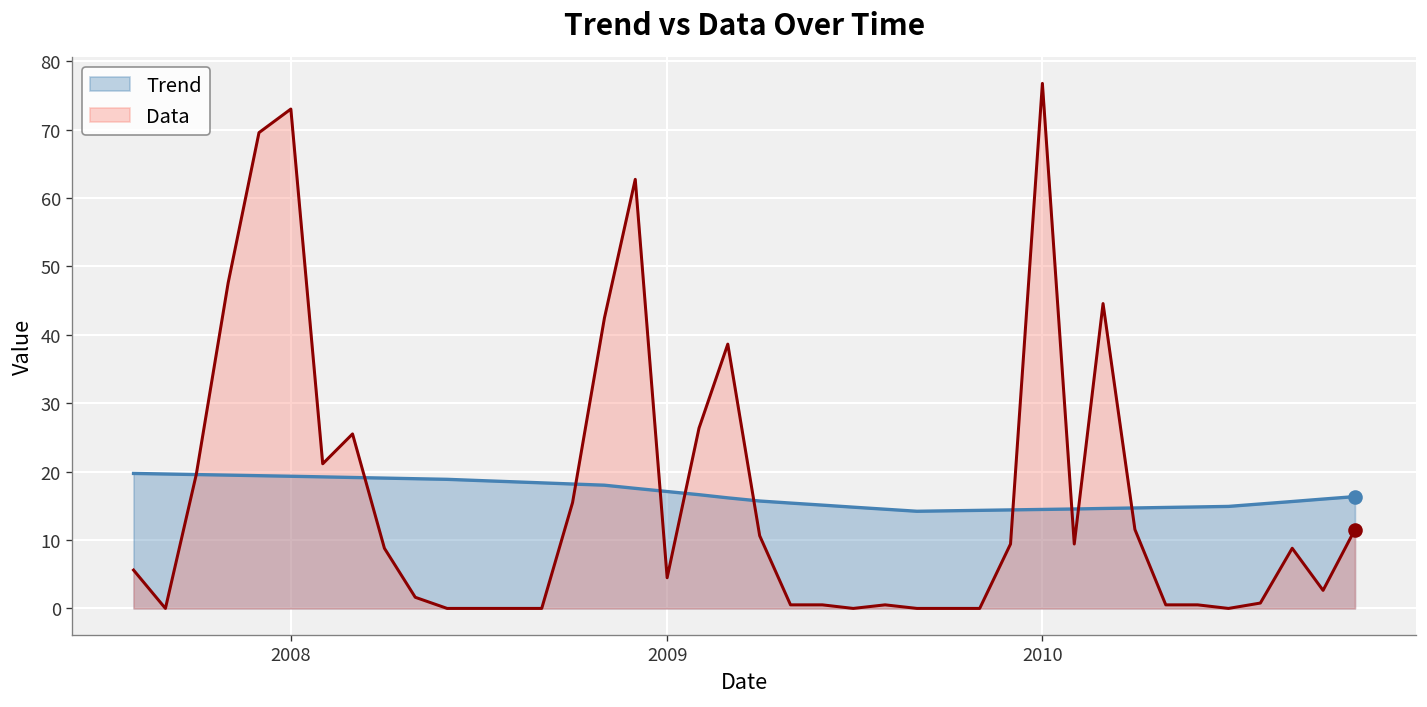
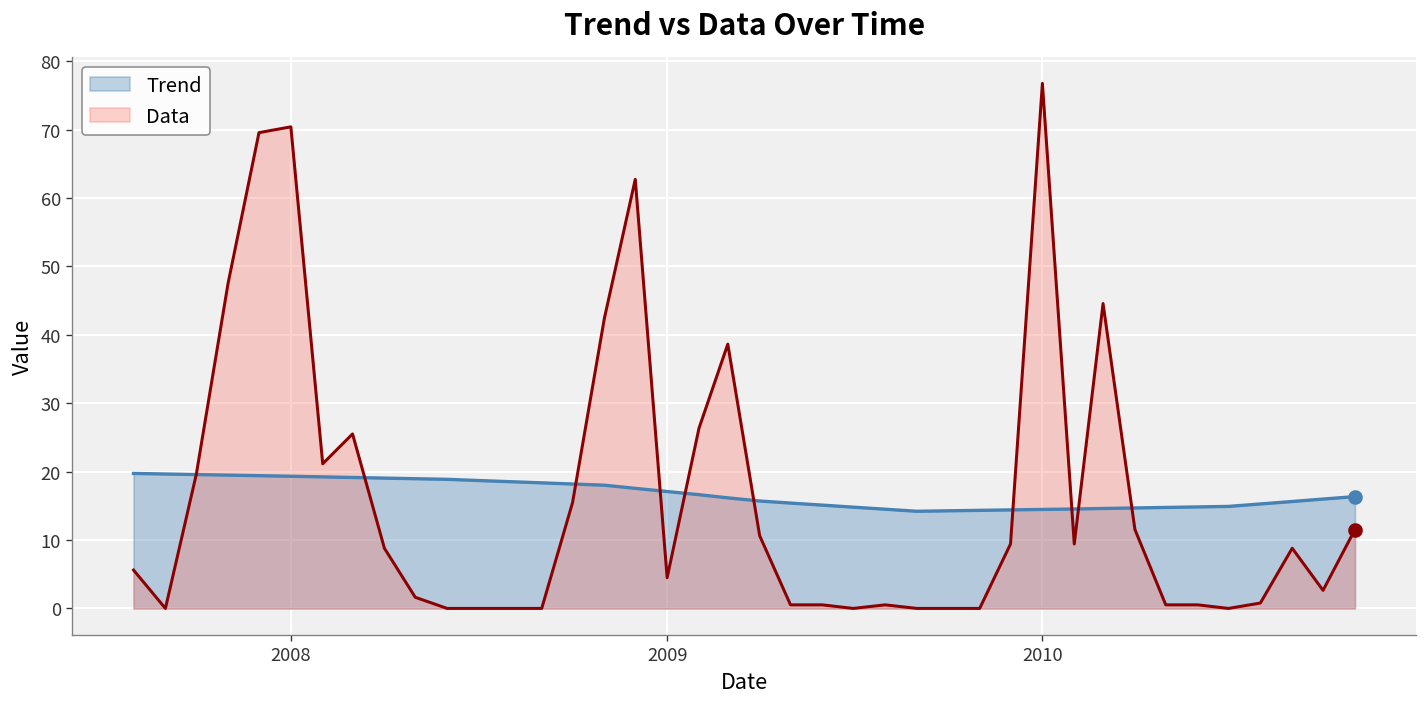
  {
    "Data": {
-     "2008": 73,
+     "2008": 70,
      "2009": 4,
      "2010": 77
    }
  }
